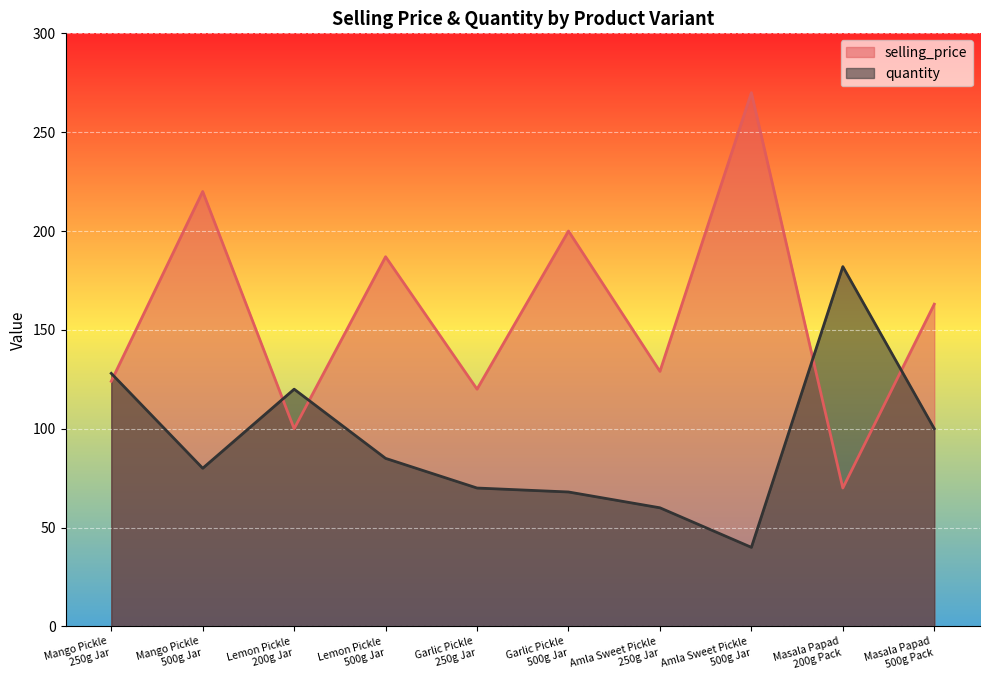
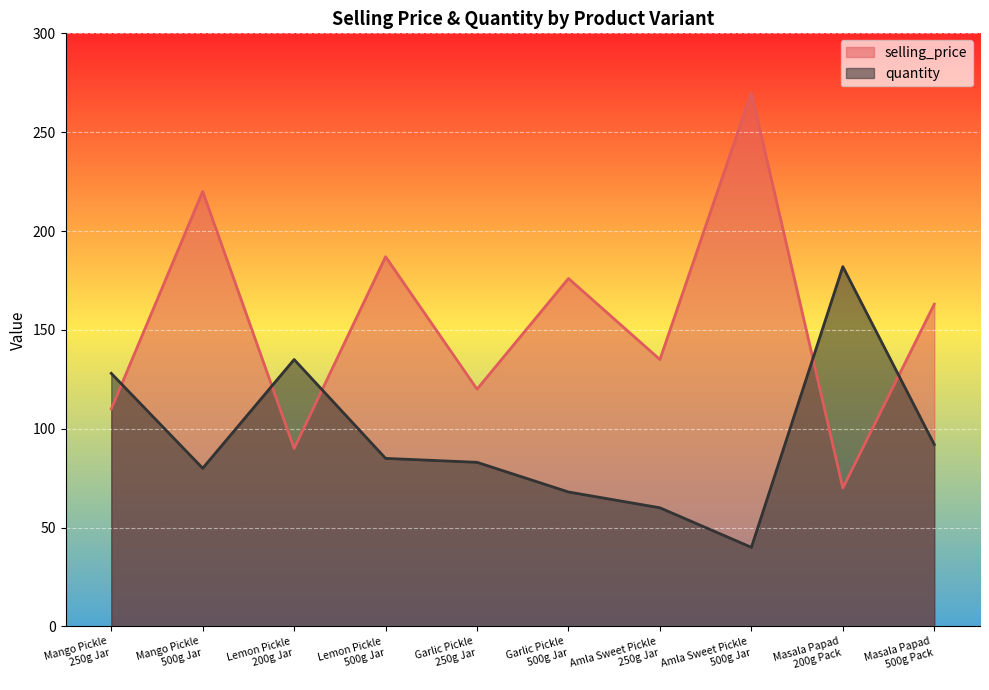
  {
    "selling_price": {
-     "Mango Pickle 250g Jar": 124,
+     "Mango Pickle 250g Jar": 110,
      "Mango Pickle 500g Jar": 220,
-     "Lemon Pickle 200g Jar": 100,
+     "Lemon Pickle 200g Jar": 90,
      "Lemon Pickle 500g Jar": 187,
      "Garlic Pickle 250g Jar": 120,
-     "Garlic Pickle 500g Jar": 200,
-     "Amla Sweet Pickle 250g Jar": 129,
+     "Garlic Pickle 500g Jar": 176,
+     "Amla Sweet Pickle 250g Jar": 135,
      "Amla Sweet Pickle 500g Jar": 270,
      "Masala Papad 200g Pack": 70,
      "Masala Papad 500g Pack": 163
    },
    "quantity": {
      "Mango Pickle 250g Jar": 128,
      "Mango Pickle 500g Jar": 80,
-     "Lemon Pickle 200g Jar": 120,
+     "Lemon Pickle 200g Jar": 135,
      "Lemon Pickle 500g Jar": 85,
-     "Garlic Pickle 250g Jar": 70,
+     "Garlic Pickle 250g Jar": 83,
      "Garlic Pickle 500g Jar": 68,
      "Amla Sweet Pickle 250g Jar": 60,
      "Amla Sweet Pickle 500g Jar": 40,
      "Masala Papad 200g Pack": 182,
-     "Masala Papad 500g Pack": 100
+     "Masala Papad 500g Pack": 92
    }
  }
